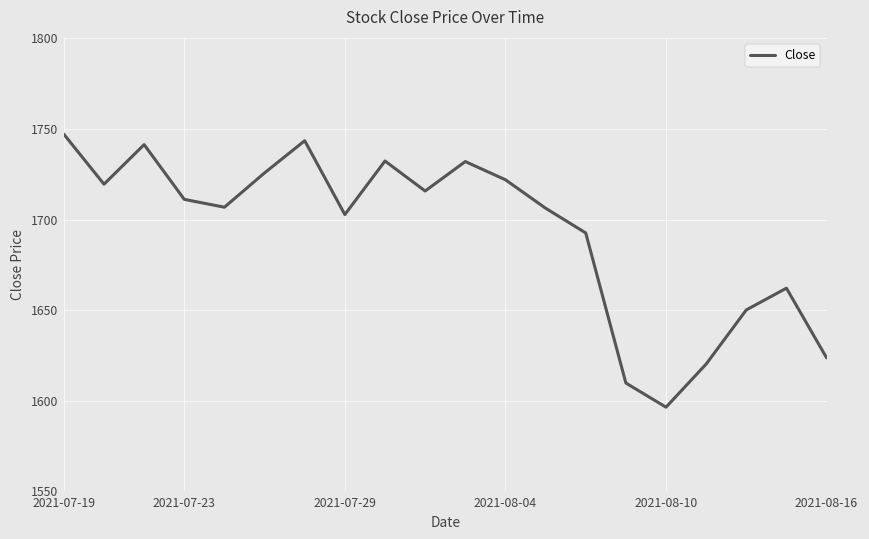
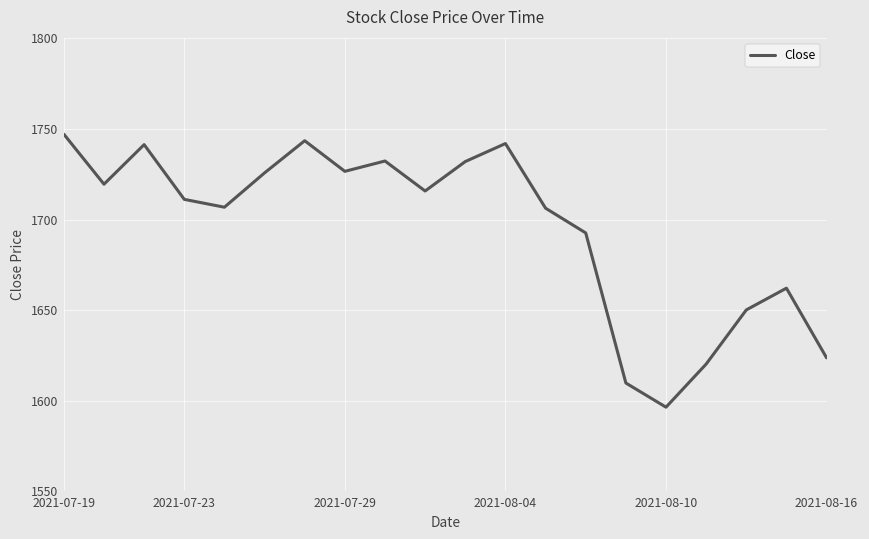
  {
    "2021-07-19": 1747,
    "2021-07-23": 1711,
-   "2021-07-29": 1703,
-   "2021-08-04": 1722,
+   "2021-07-29": 1727,
+   "2021-08-04": 1742,
    "2021-08-10": 1596,
    "2021-08-16": 1624
  }
